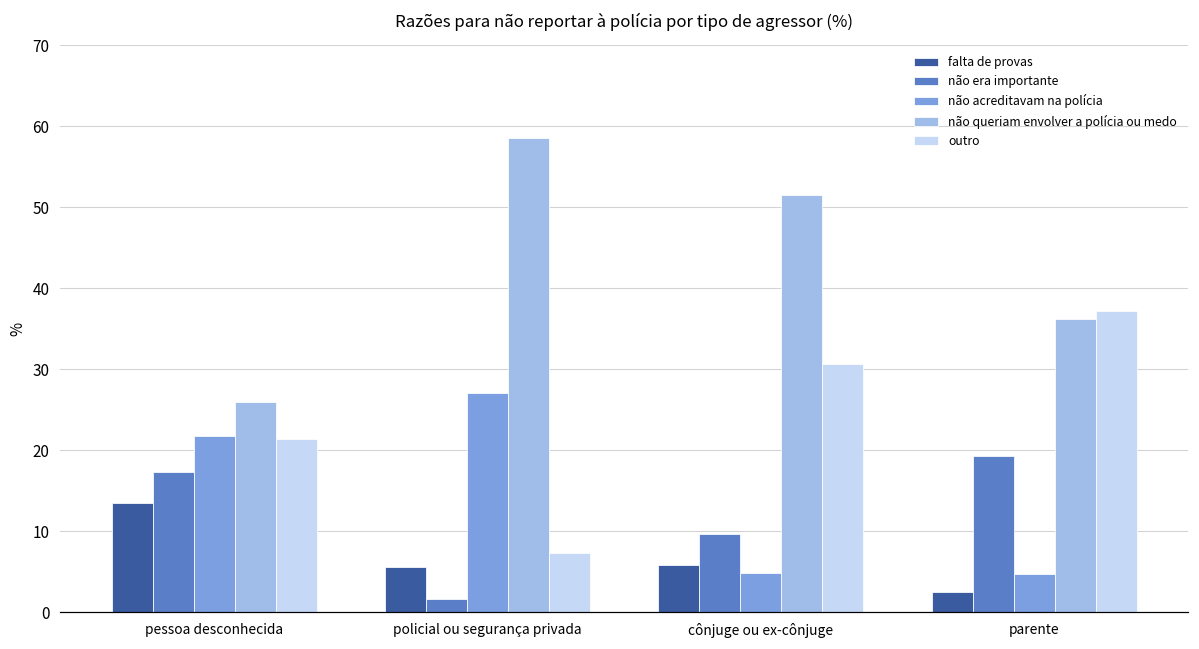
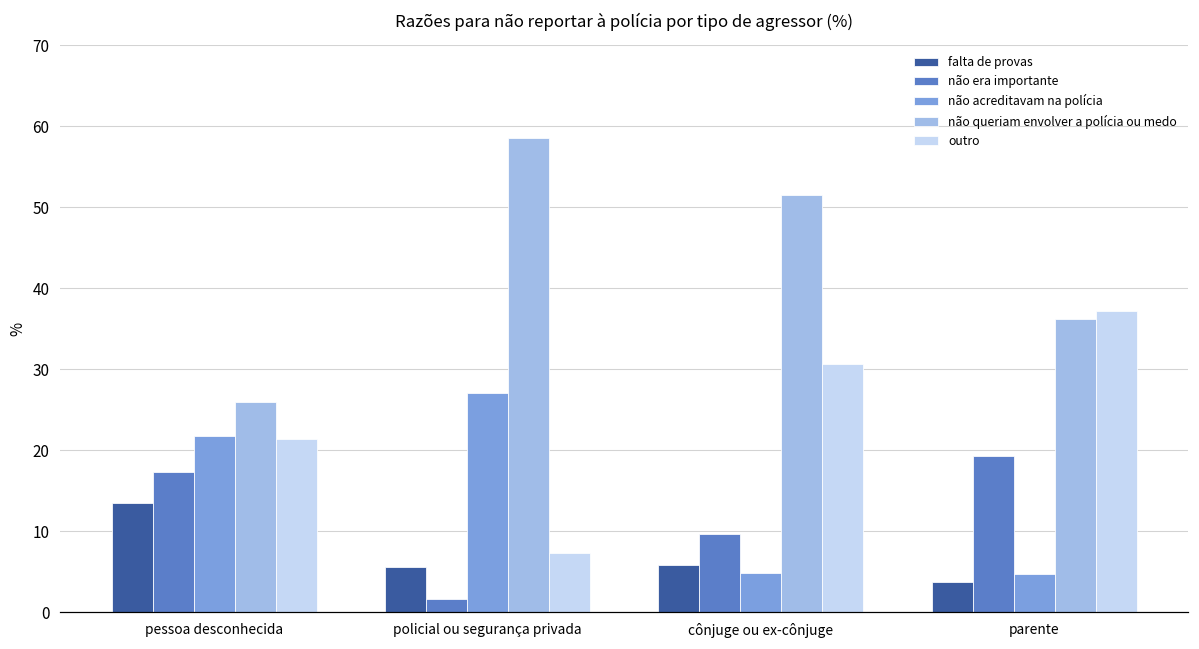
  {
    "falta de provas": {
      "pessoa desconhecida": 14,
      "policial ou segurança privada": 6,
      "cônjuge ou ex-cônjuge": 6,
-     "parente": 3
+     "parente": 4
    }
  }
